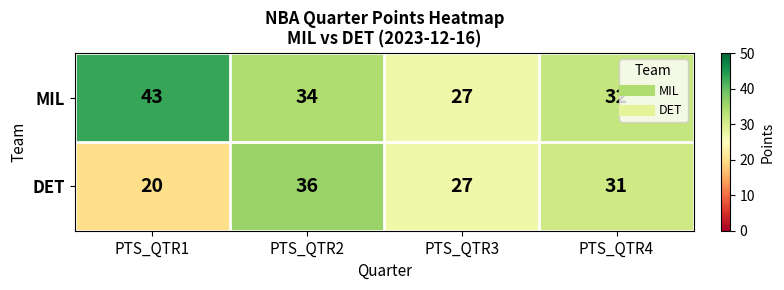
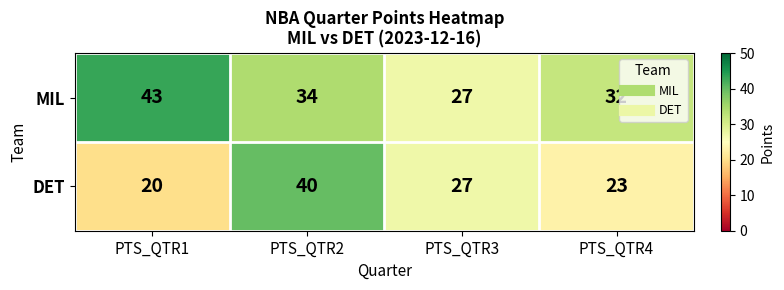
  {
    "MIL": {
      "PTS_QTR1": 43,
      "PTS_QTR2": 34,
      "PTS_QTR3": 27
    },
    "DET": {
      "PTS_QTR1": 20,
-     "PTS_QTR2": 36,
+     "PTS_QTR2": 40,
      "PTS_QTR3": 27,
-     "PTS_QTR4": 31
+     "PTS_QTR4": 23
    }
  }
